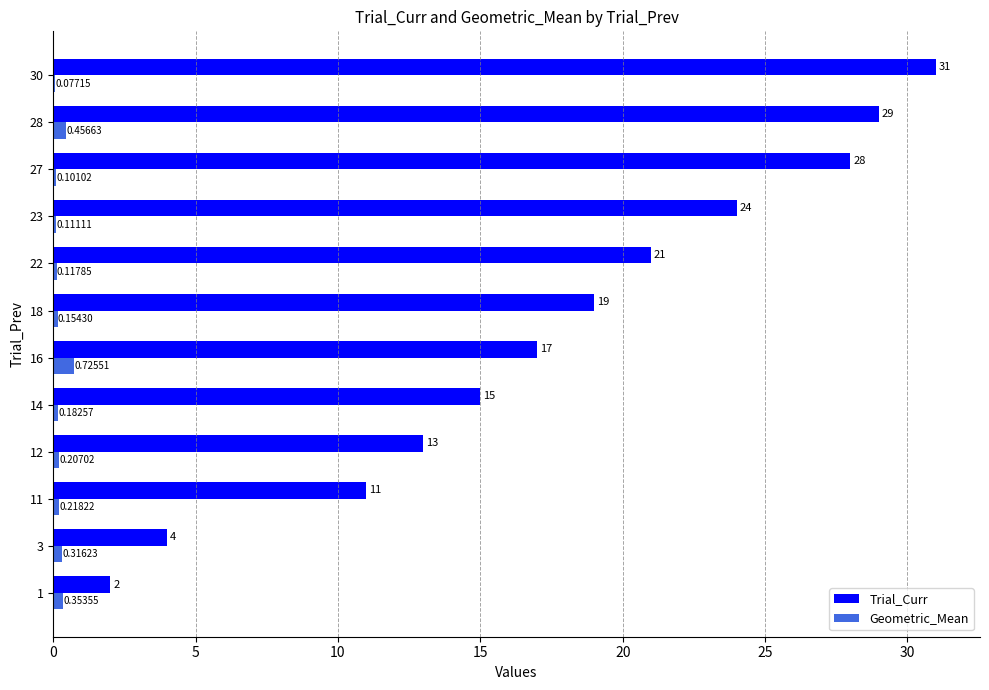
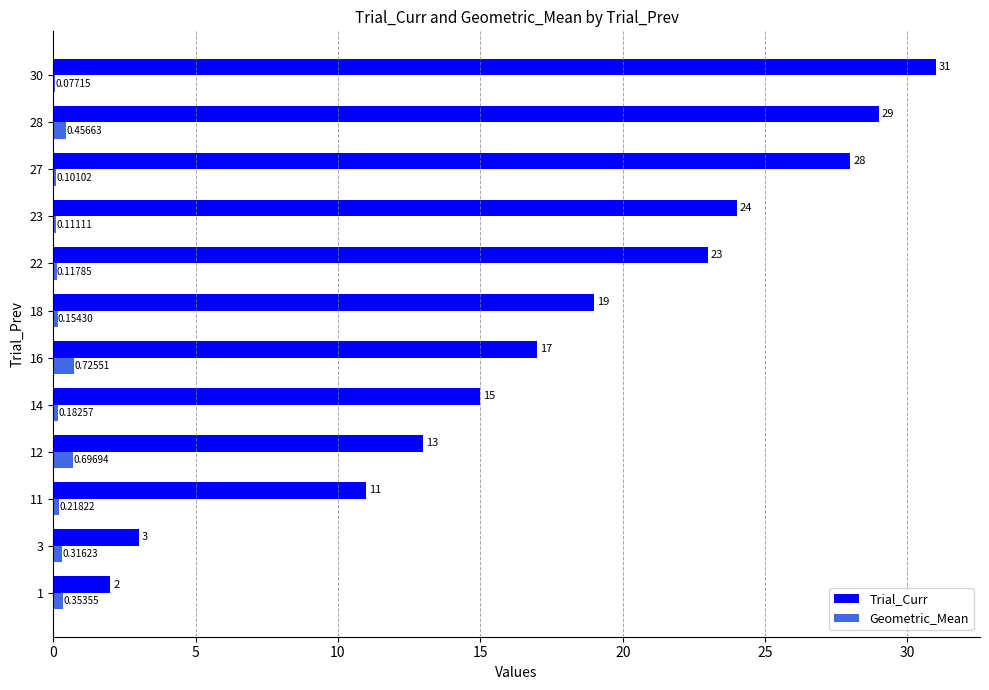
  {
    "Trial_Curr": {
      "30": 31,
      "28": 29,
      "27": 28,
      "23": 24,
-     "22": 21,
+     "22": 23,
      "18": 19,
      "16": 17,
      "14": 15,
      "12": 13,
      "11": 11,
-     "3": 4,
+     "3": 3,
      "1": 2
    },
    "Geometric_Mean": {
      "30": 0.07715,
      "28": 0.45663,
      "27": 0.10102,
      "23": 0.11111,
      "22": 0.11785,
      "18": 0.15430,
      "16": 0.72551,
      "14": 0.18257,
-     "12": 0.20702,
+     "12": 0.69694,
      "11": 0.21822,
      "3": 0.31623,
      "1": 0.35355
    }
  }
